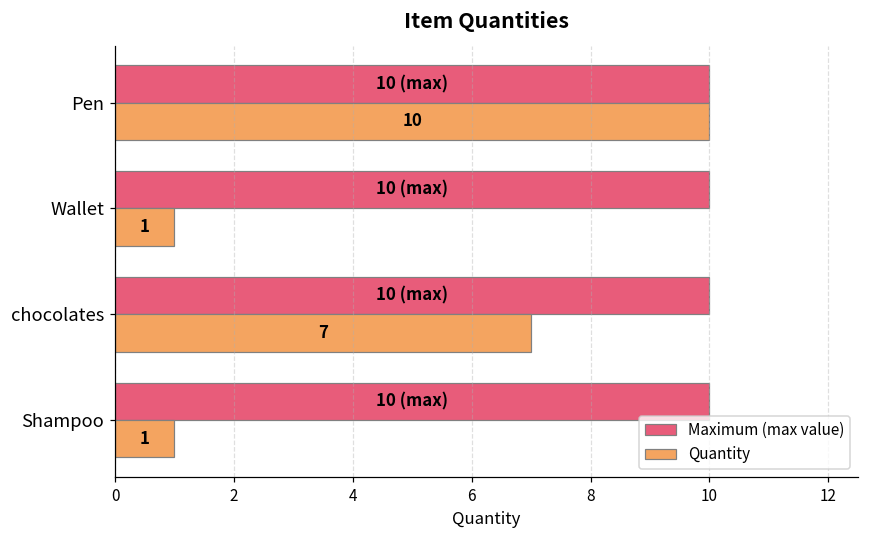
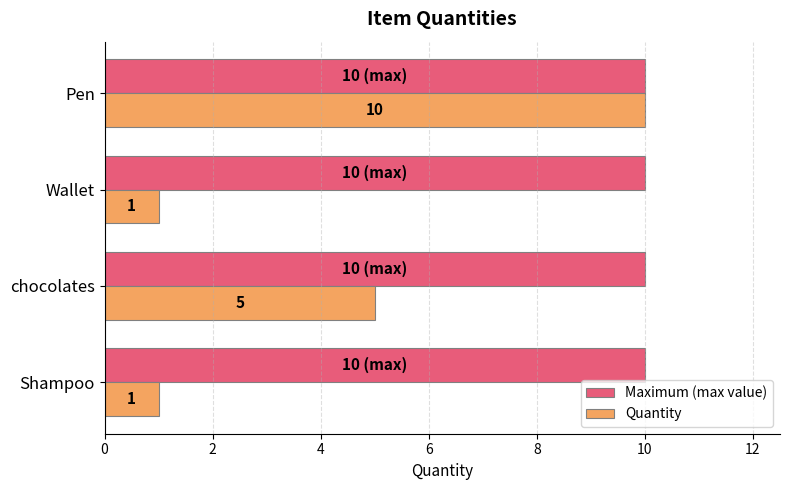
  {
    "Maximum (max value)": {
      "Pen": 10,
      "Wallet": 10,
      "chocolates": 10,
      "Shampoo": 10
    },
    "Quantity": {
      "Pen": 10,
      "Wallet": 1,
-     "chocolates": 7,
+     "chocolates": 5,
      "Shampoo": 1
    }
  }
